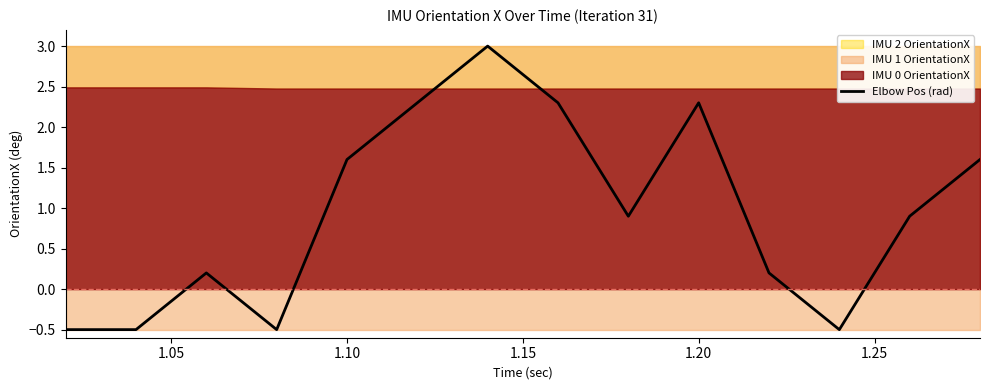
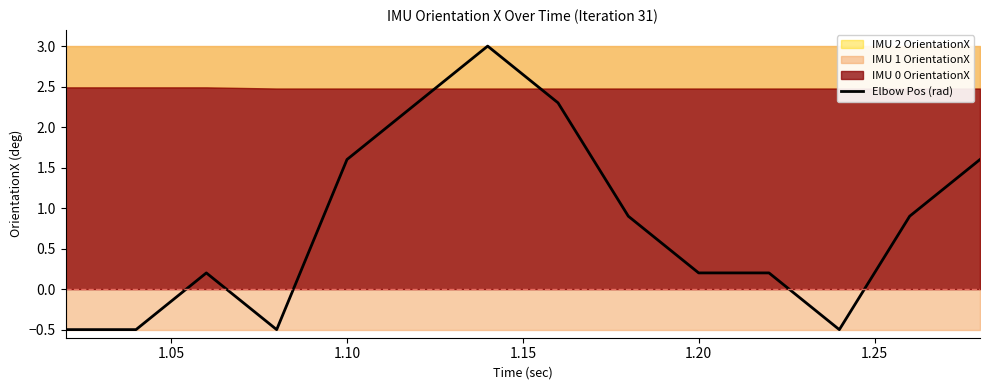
  {
    "Elbow Pos (rad)": {
      "1.10": 1.6,
-     "1.20": 2.3
+     "1.20": 0.2
    },
    "IMU 0 OrientationX": {
      "1.10": 2.5,
      "1.20": 2.5
    }
  }
